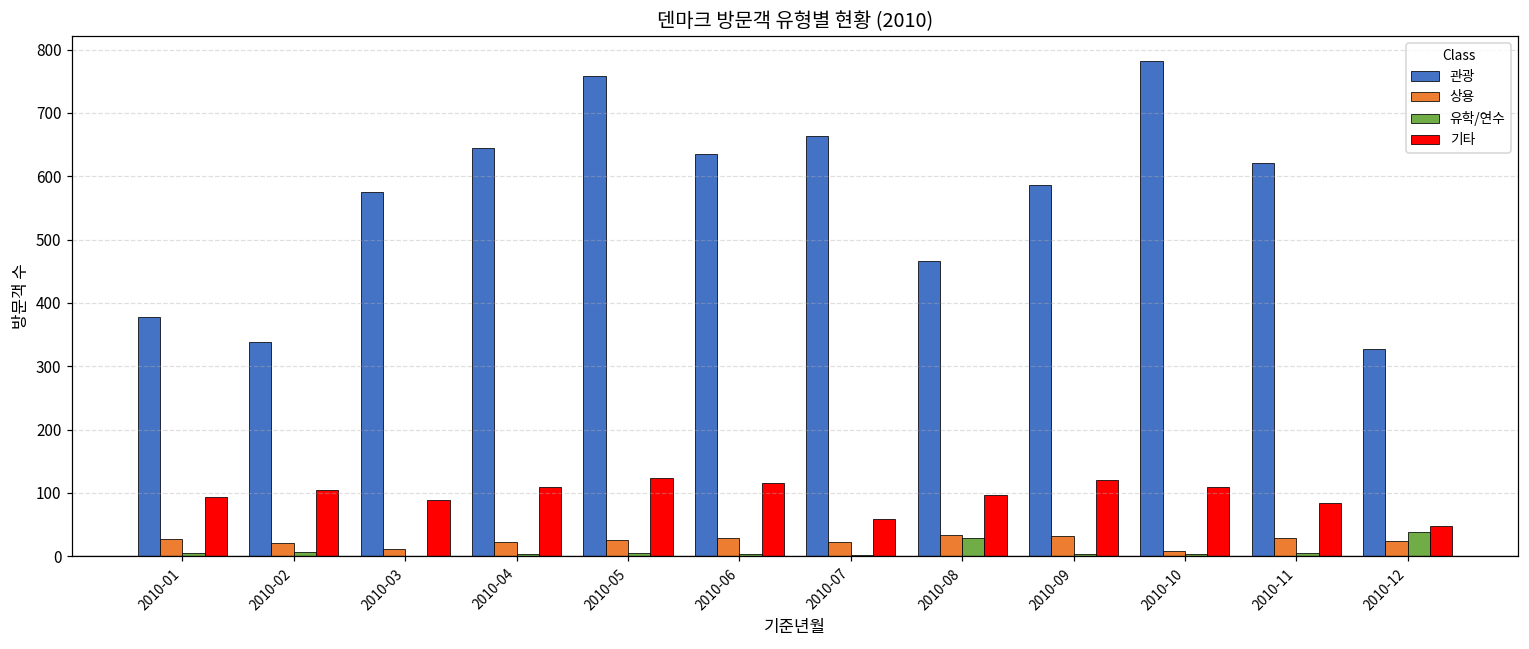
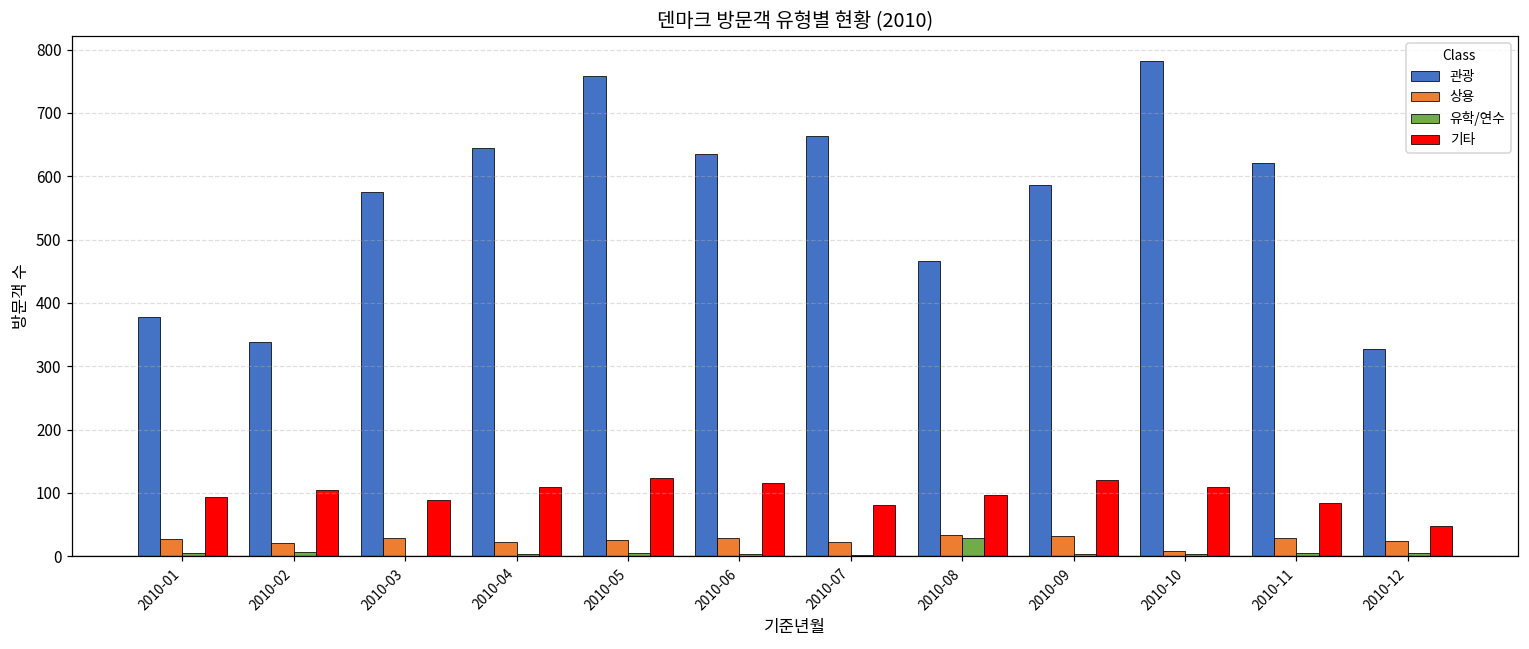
  {
    "관광": {
      "2010-01": 380,
      "2010-02": 340,
      "2010-03": 580,
      "2010-04": 640,
      "2010-05": 760,
      "2010-06": 640,
      "2010-07": 660,
      "2010-08": 470,
      "2010-09": 590,
      "2010-10": 780,
      "2010-11": 620,
      "2010-12": 330
    },
    "상용": {
      "2010-01": 30,
      "2010-02": 20,
-     "2010-03": 10,
+     "2010-03": 30,
      "2010-04": 20,
      "2010-05": 30,
      "2010-06": 30,
      "2010-07": 20,
      "2010-08": 30,
      "2010-09": 30,
      "2010-10": 10,
      "2010-11": 30,
      "2010-12": 20
    },
    "유학/연수": {
      "2010-01": 10,
      "2010-02": 10,
      "2010-03": 0,
      "2010-05": 10,
      "2010-08": 30,
      "2010-11": 10,
-     "2010-12": 40
+     "2010-12": 10
    },
    "기타": {
      "2010-01": 90,
      "2010-02": 100,
      "2010-03": 90,
      "2010-04": 110,
      "2010-05": 120,
      "2010-06": 120,
-     "2010-07": 60,
+     "2010-07": 80,
      "2010-08": 100,
      "2010-09": 120,
      "2010-10": 110,
      "2010-11": 80,
      "2010-12": 50
    }
  }
